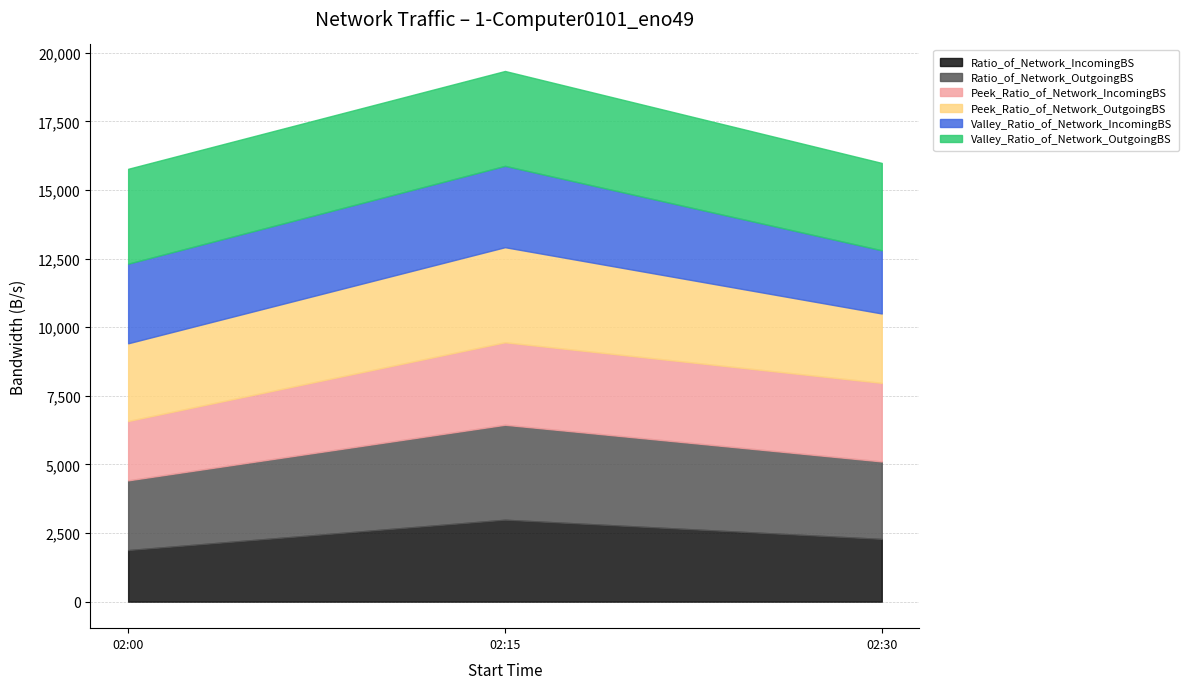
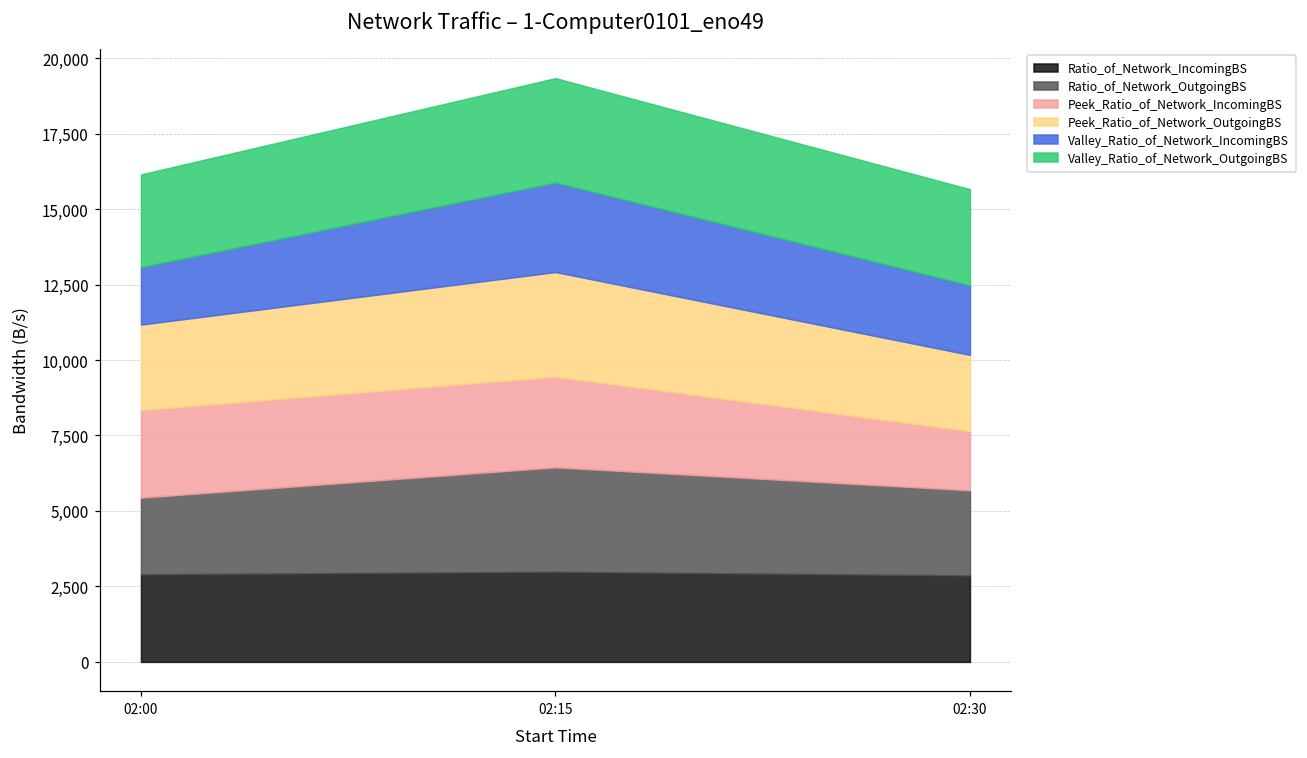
  {
    "Ratio_of_Network_IncomingBS": {
-     "02:00": "1,900",
+     "02:00": "2,900",
      "02:15": "3,000",
-     "02:30": "2,300"
+     "02:30": "2,900"
    },
    "Ratio_of_Network_OutgoingBS": {
      "02:00": "2,500",
      "02:15": "3,500",
      "02:30": "2,800"
    },
    "Peek_Ratio_of_Network_IncomingBS": {
-     "02:00": "2,200",
+     "02:00": "2,900",
      "02:15": "3,000",
-     "02:30": "2,900"
+     "02:30": "2,000"
    },
    "Peek_Ratio_of_Network_OutgoingBS": {
      "02:00": "2,800",
      "02:15": "3,500",
      "02:30": "2,500"
    },
    "Valley_Ratio_of_Network_IncomingBS": {
-     "02:00": "2,900",
+     "02:00": "1,900",
      "02:15": "3,000",
      "02:30": "2,300"
    },
    "Valley_Ratio_of_Network_OutgoingBS": {
-     "02:00": "3,500",
+     "02:00": "3,100",
      "02:15": "3,500",
      "02:30": "3,200"
    }
  }
